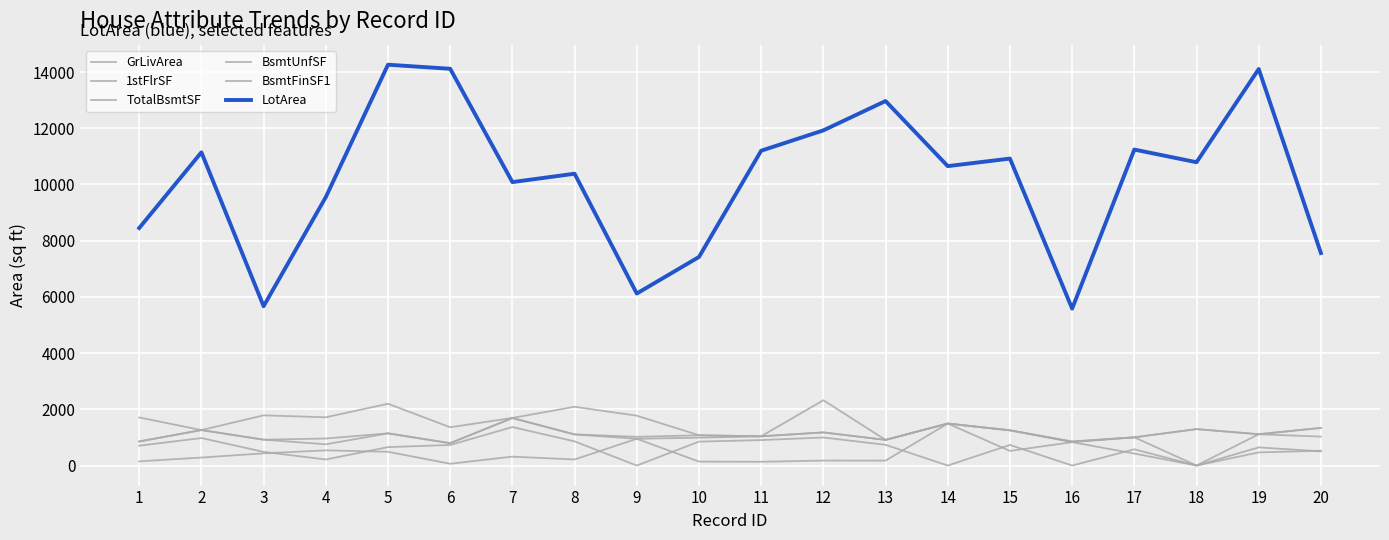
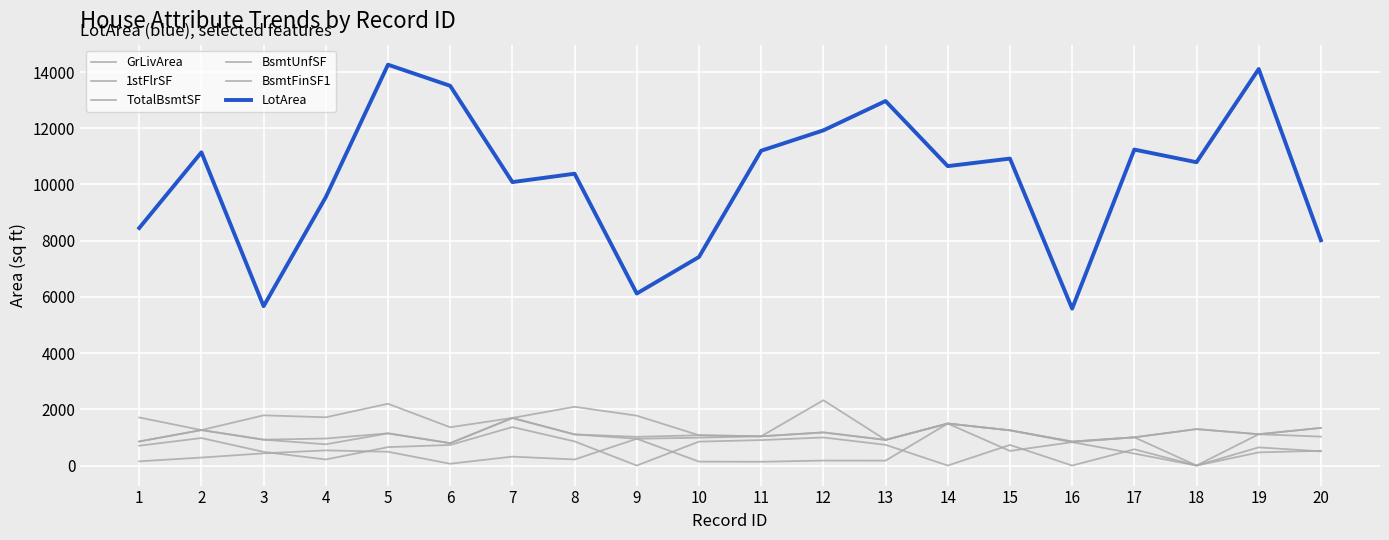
  {
    "LotArea": {
      "1": 8500,
      "2": 11100,
      "3": 5700,
      "4": 9600,
      "5": 14300,
-     "6": 14100,
+     "6": 13500,
      "7": 10100,
      "8": 10400,
      "9": 6100,
      "10": 7400,
      "11": 11200,
      "12": 11900,
      "13": 13000,
      "14": 10700,
      "15": 10900,
      "16": 5600,
      "17": 11200,
      "18": 10800,
      "19": 14100,
-     "20": 7600
+     "20": 8000
    }
  }
